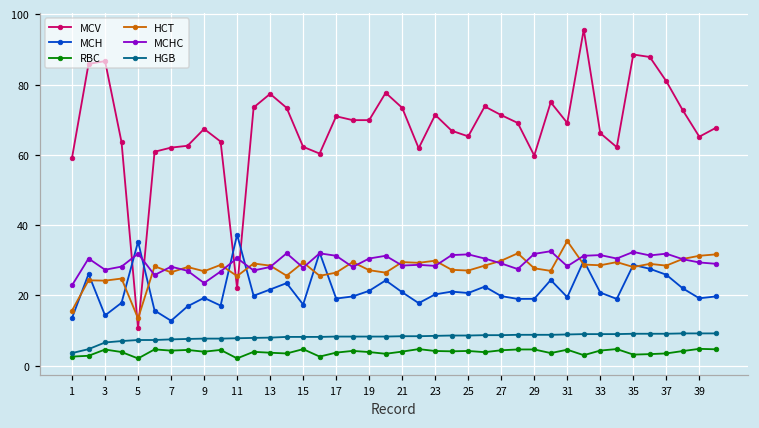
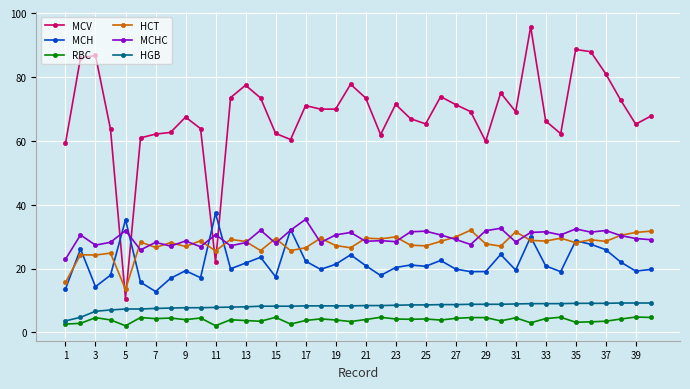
  {
    "MCV": {
      "1": 59,
      "5": 11,
      "7": 62,
      "9": 67,
      "11": 22,
      "13": 77,
      "15": 62,
      "17": 71,
      "19": 70,
      "21": 73,
      "23": 71,
      "25": 65,
      "27": 71,
      "29": 60,
      "31": 69,
      "33": 66,
      "35": 89,
      "37": 81,
      "39": 65
    },
    "MCH": {
      "1": 14,
      "3": 14,
      "5": 35,
      "7": 13,
      "9": 19,
      "11": 37,
      "13": 22,
      "15": 17,
-     "17": 19,
+     "17": 22,
      "19": 21,
      "21": 21,
      "23": 20,
      "25": 21,
      "27": 20,
      "29": 19,
      "31": 20,
      "33": 21,
      "37": 26,
      "39": 19
    },
    "RBC": {
      "1": 3,
      "3": 5,
      "5": 2,
      "7": 4,
      "9": 4,
      "11": 2,
      "13": 4,
      "15": 5,
      "17": 4,
      "19": 4,
      "21": 4,
      "23": 4,
      "25": 4,
      "27": 4,
      "29": 5,
      "31": 5,
      "33": 4,
      "35": 3,
      "37": 4,
      "39": 5
    },
    "HCT": {
      "1": 16,
      "3": 24,
      "5": 13,
      "7": 27,
      "9": 27,
      "11": 26,
      "15": 29,
      "17": 27,
      "19": 27,
      "21": 30,
      "23": 30,
      "25": 27,
      "29": 28,
-     "31": 36,
+     "31": 32,
      "33": 29,
      "37": 29,
      "39": 31
    },
    "MCHC": {
      "1": 23,
      "3": 27,
      "5": 32,
      "7": 28,
-     "9": 24,
+     "9": 29,
      "11": 31,
      "15": 28,
-     "17": 31,
+     "17": 35,
      "19": 31,
      "21": 29,
      "23": 28,
      "25": 32,
      "29": 32,
      "31": 28,
      "33": 32,
      "35": 32,
      "37": 32,
      "39": 29
    },
    "HGB": {
      "1": 4,
      "3": 7,
      "5": 7,
      "7": 8,
      "9": 8,
      "11": 8,
      "13": 8,
      "15": 8,
      "17": 8,
      "19": 8,
      "21": 8,
      "23": 9,
      "25": 9,
      "27": 9,
      "29": 9,
      "31": 9,
      "33": 9,
      "35": 9,
      "37": 9,
      "39": 9
    }
  }
